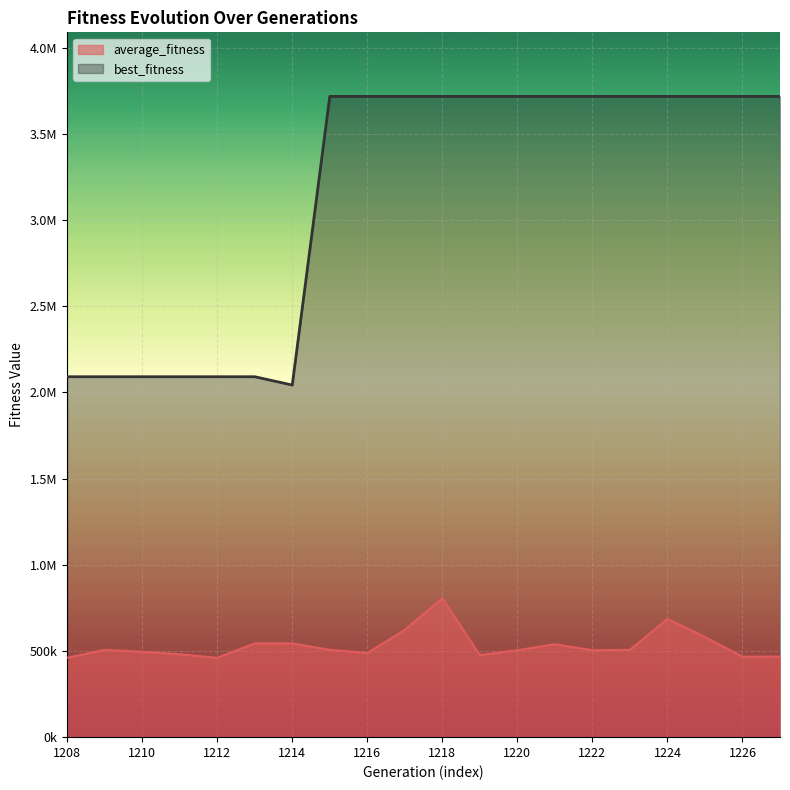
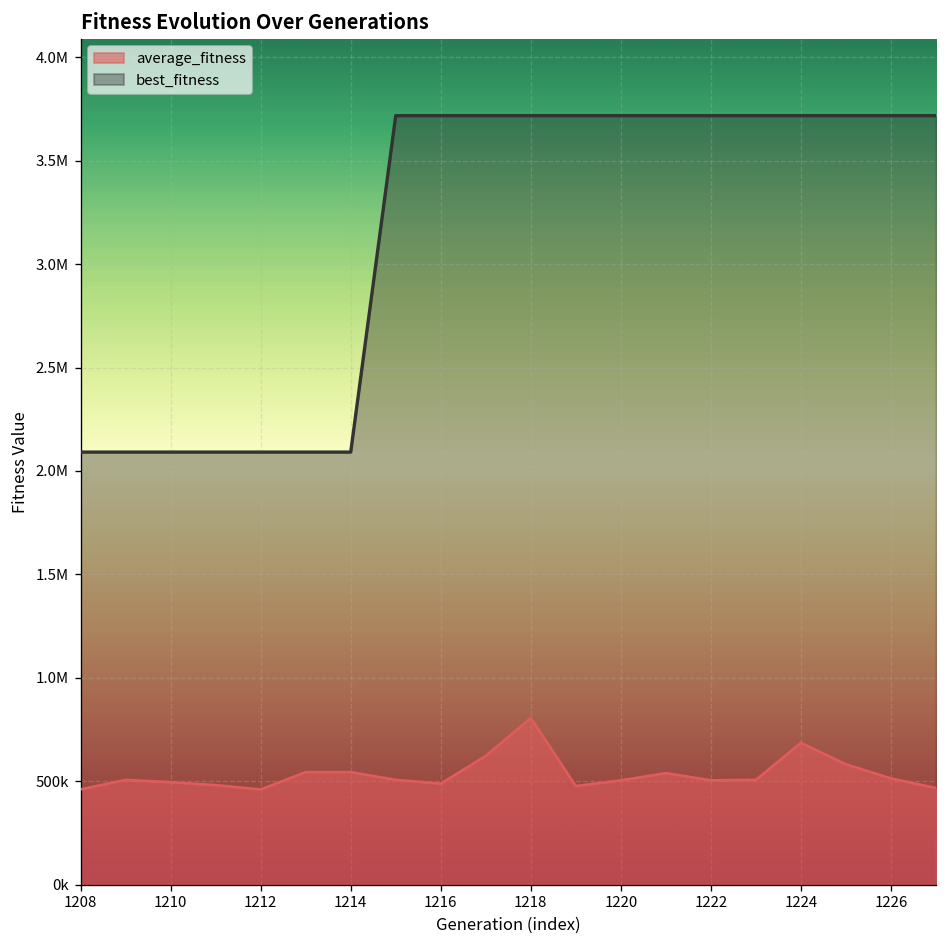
  {
    "average_fitness": {
      "1208": 460000,
      "1210": 500000,
      "1212": 460000,
      "1214": 540000,
      "1216": 490000,
      "1218": 810000,
      "1220": 500000,
      "1222": 500000,
      "1224": 690000,
-     "1226": 470000
+     "1226": 510000
    },
    "best_fitness": {
      "1208": 2090000,
      "1210": 2090000,
      "1212": 2090000,
-     "1214": 2040000,
+     "1214": 2090000,
      "1216": 3720000,
      "1218": 3720000,
      "1220": 3720000,
      "1222": 3720000,
      "1224": 3720000,
      "1226": 3720000
    }
  }
